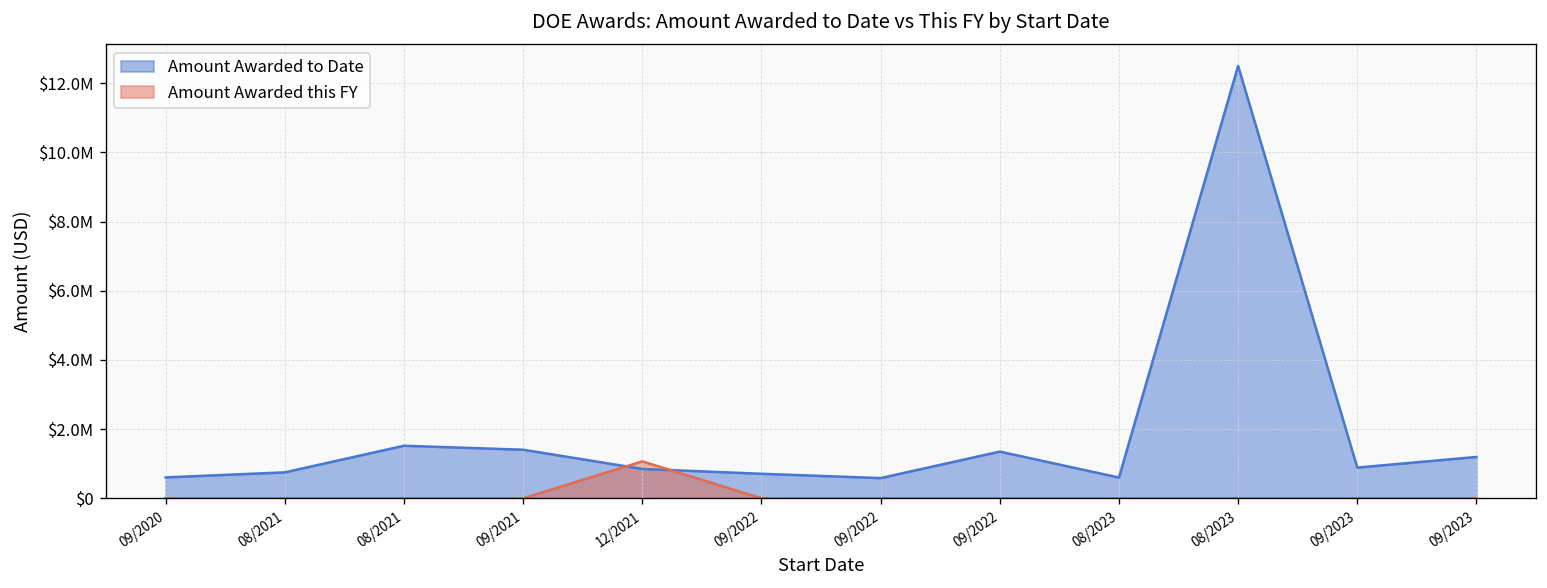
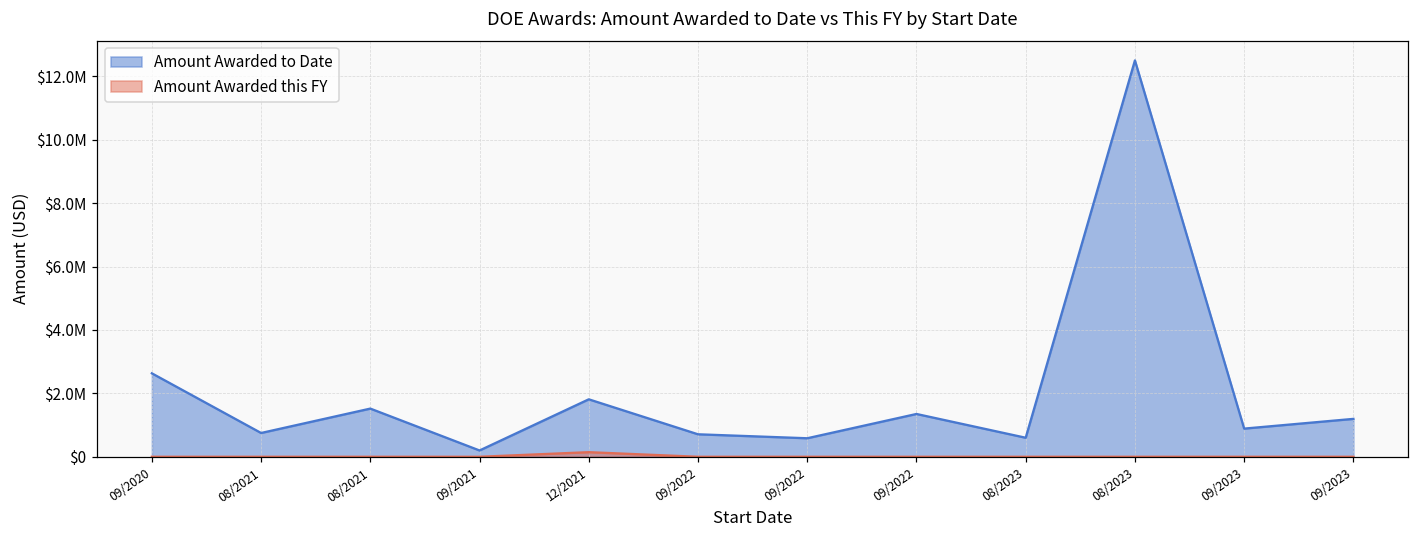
  {
    "Amount Awarded to Date": {
-     "09/2020": "$600000",
-     "09/2021": "$1400000",
-     "12/2021": "$800000"
+     "09/2020": "$2600000",
+     "09/2021": "$200000",
+     "12/2021": "$1800000"
    },
    "Amount Awarded this FY": {
      "09/2020": "$0",
      "09/2021": "$0",
-     "12/2021": "$1100000"
+     "12/2021": "$100000"
    }
  }
